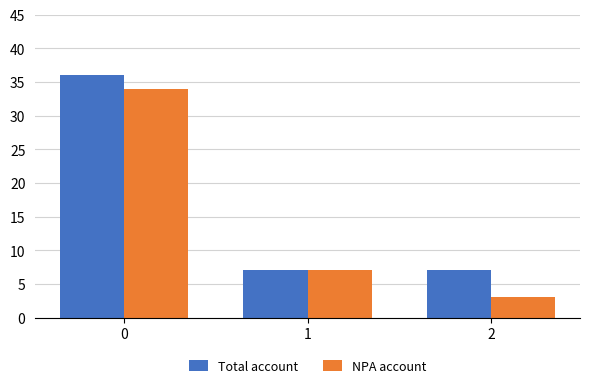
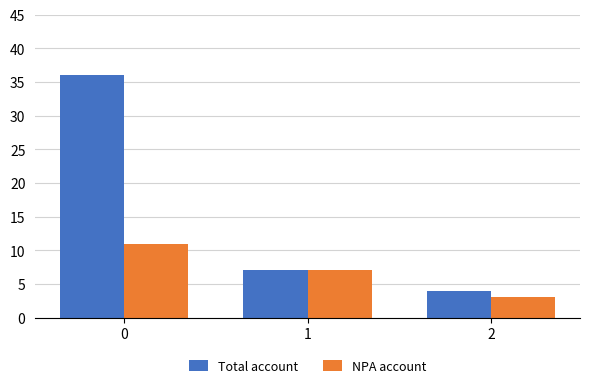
  {
    "Total account": {
      "0": 36,
      "1": 7,
-     "2": 7
+     "2": 4
    },
    "NPA account": {
-     "0": 34,
+     "0": 11,
      "1": 7,
      "2": 3
    }
  }
